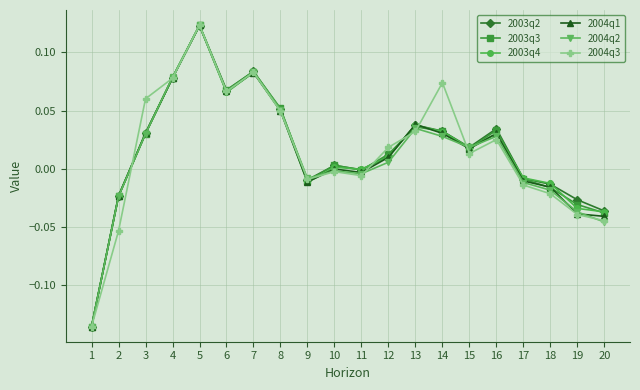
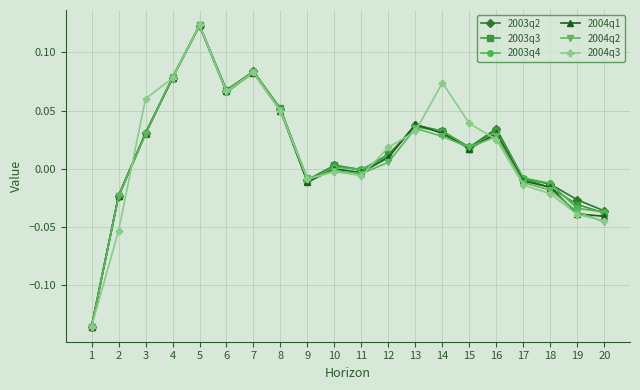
  {
    "2004q3": {
      "2": -0.053,
      "3": 0.060,
      "12": 0.019,
      "13": 0.032,
      "14": 0.074,
-     "15": 0.013,
+     "15": 0.039,
      "16": 0.025,
      "18": -0.021
    }
  }
